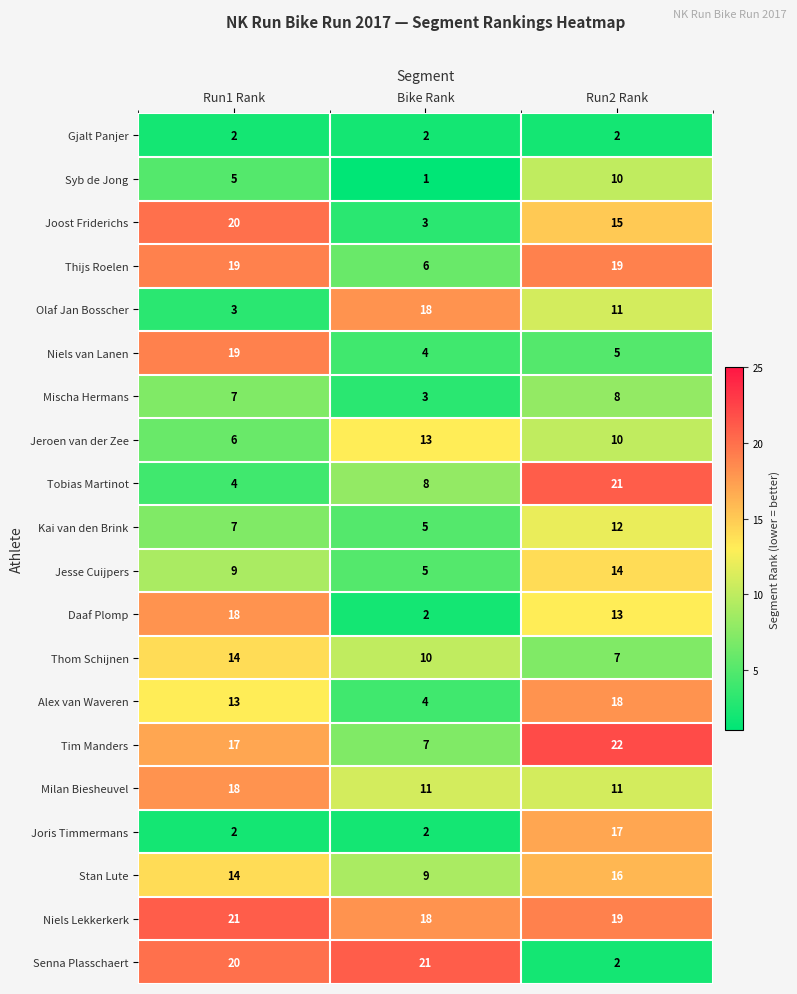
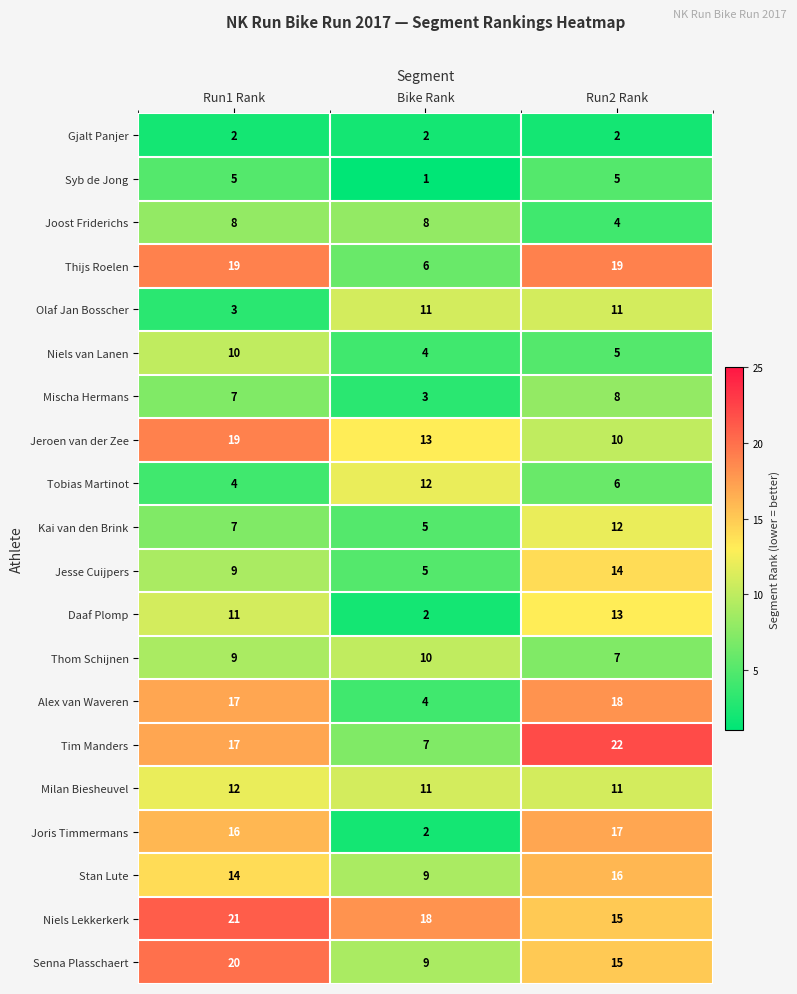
  {
    "Gjalt Panjer": {
      "Run1 Rank": 2,
      "Bike Rank": 2,
      "Run2 Rank": 2
    },
    "Syb de Jong": {
      "Run1 Rank": 5,
      "Bike Rank": 1,
-     "Run2 Rank": 10
+     "Run2 Rank": 5
    },
    "Joost Friderichs": {
-     "Run1 Rank": 20,
-     "Bike Rank": 3,
-     "Run2 Rank": 15
+     "Run1 Rank": 8,
+     "Bike Rank": 8,
+     "Run2 Rank": 4
    },
    "Thijs Roelen": {
      "Run1 Rank": 19,
      "Bike Rank": 6,
      "Run2 Rank": 19
    },
    "Olaf Jan Bosscher": {
      "Run1 Rank": 3,
-     "Bike Rank": 18,
+     "Bike Rank": 11,
      "Run2 Rank": 11
    },
    "Niels van Lanen": {
-     "Run1 Rank": 19,
+     "Run1 Rank": 10,
      "Bike Rank": 4,
      "Run2 Rank": 5
    },
    "Mischa Hermans": {
      "Run1 Rank": 7,
      "Bike Rank": 3,
      "Run2 Rank": 8
    },
    "Jeroen van der Zee": {
-     "Run1 Rank": 6,
+     "Run1 Rank": 19,
      "Bike Rank": 13,
      "Run2 Rank": 10
    },
    "Tobias Martinot": {
      "Run1 Rank": 4,
-     "Bike Rank": 8,
-     "Run2 Rank": 21
+     "Bike Rank": 12,
+     "Run2 Rank": 6
    },
    "Kai van den Brink": {
      "Run1 Rank": 7,
      "Bike Rank": 5,
      "Run2 Rank": 12
    },
    "Jesse Cuijpers": {
      "Run1 Rank": 9,
      "Bike Rank": 5,
      "Run2 Rank": 14
    },
    "Daaf Plomp": {
-     "Run1 Rank": 18,
+     "Run1 Rank": 11,
      "Bike Rank": 2,
      "Run2 Rank": 13
    },
    "Thom Schijnen": {
-     "Run1 Rank": 14,
+     "Run1 Rank": 9,
      "Bike Rank": 10,
      "Run2 Rank": 7
    },
    "Alex van Waveren": {
-     "Run1 Rank": 13,
+     "Run1 Rank": 17,
      "Bike Rank": 4,
      "Run2 Rank": 18
    },
    "Tim Manders": {
      "Run1 Rank": 17,
      "Bike Rank": 7,
      "Run2 Rank": 22
    },
    "Milan Biesheuvel": {
-     "Run1 Rank": 18,
+     "Run1 Rank": 12,
      "Bike Rank": 11,
      "Run2 Rank": 11
    },
    "Joris Timmermans": {
-     "Run1 Rank": 2,
+     "Run1 Rank": 16,
      "Bike Rank": 2,
      "Run2 Rank": 17
    },
    "Stan Lute": {
      "Run1 Rank": 14,
      "Bike Rank": 9,
      "Run2 Rank": 16
    },
    "Niels Lekkerkerk": {
      "Run1 Rank": 21,
      "Bike Rank": 18,
-     "Run2 Rank": 19
+     "Run2 Rank": 15
    },
    "Senna Plasschaert": {
      "Run1 Rank": 20,
-     "Bike Rank": 21,
-     "Run2 Rank": 2
+     "Bike Rank": 9,
+     "Run2 Rank": 15
    }
  }
